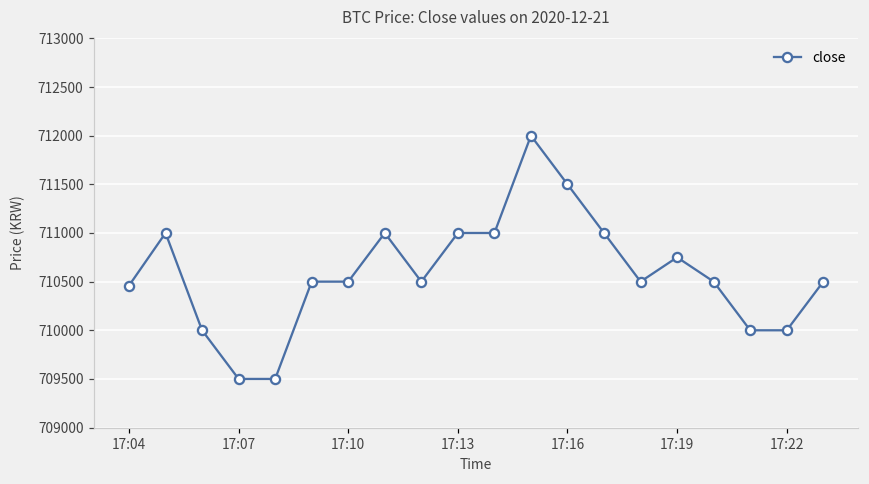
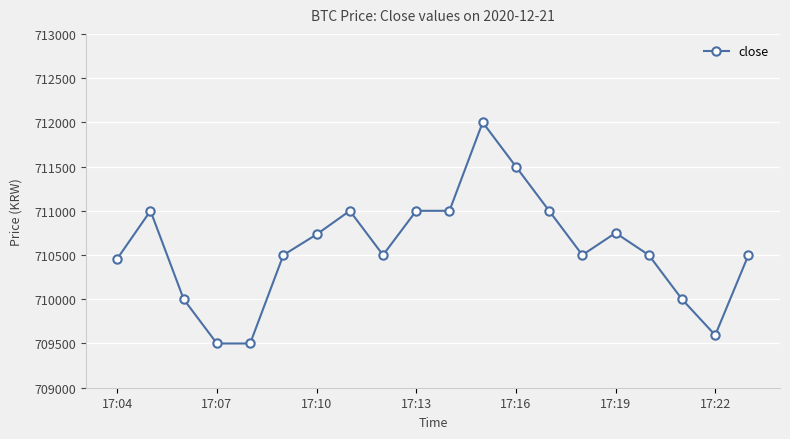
  {
    "17:04": 710500,
    "17:07": 709500,
-   "17:10": 710500,
+   "17:10": 710700,
    "17:13": 711000,
    "17:16": 711500,
    "17:19": 710800,
-   "17:22": 710000
+   "17:22": 709600
  }
